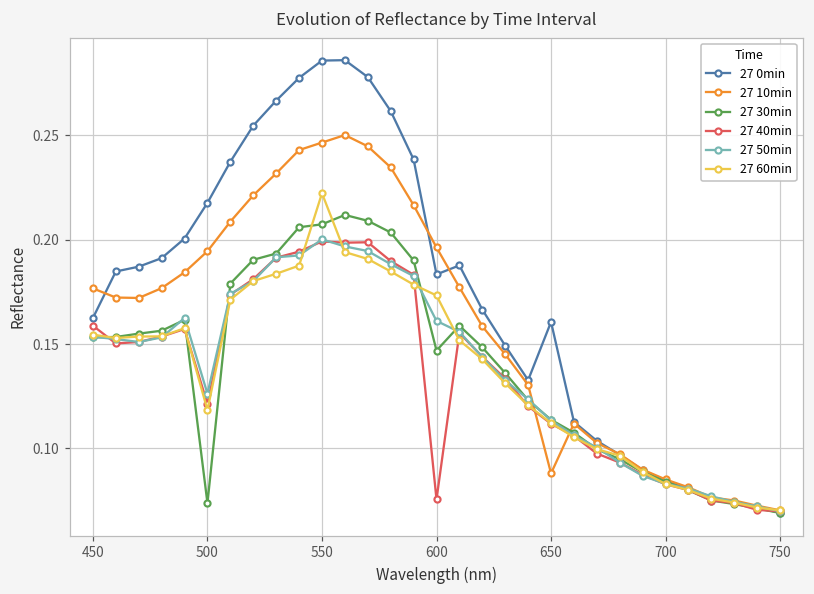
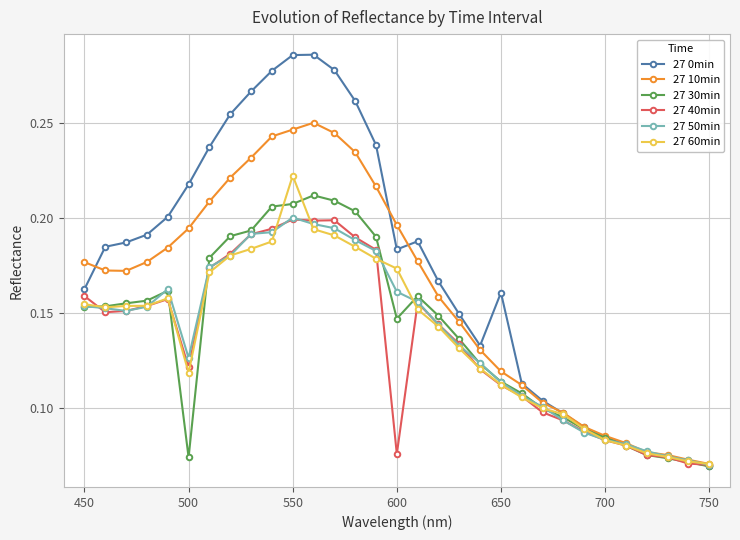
  {
    "27 0min": {
      "450": 0.163,
      "500": 0.218,
      "550": 0.286,
      "600": 0.183,
      "650": 0.161
    },
    "27 10min": {
      "450": 0.177,
      "500": 0.195,
      "550": 0.247,
      "600": 0.196,
-     "650": 0.088
+     "650": 0.119
    },
    "27 30min": {
      "500": 0.074,
      "550": 0.207,
      "600": 0.147
    },
    "27 40min": {
      "450": 0.159,
      "500": 0.121,
      "600": 0.076
    },
    "27 50min": {
      "500": 0.126,
      "600": 0.161
    },
    "27 60min": {
      "500": 0.118,
      "550": 0.222,
      "600": 0.173
    }
  }
